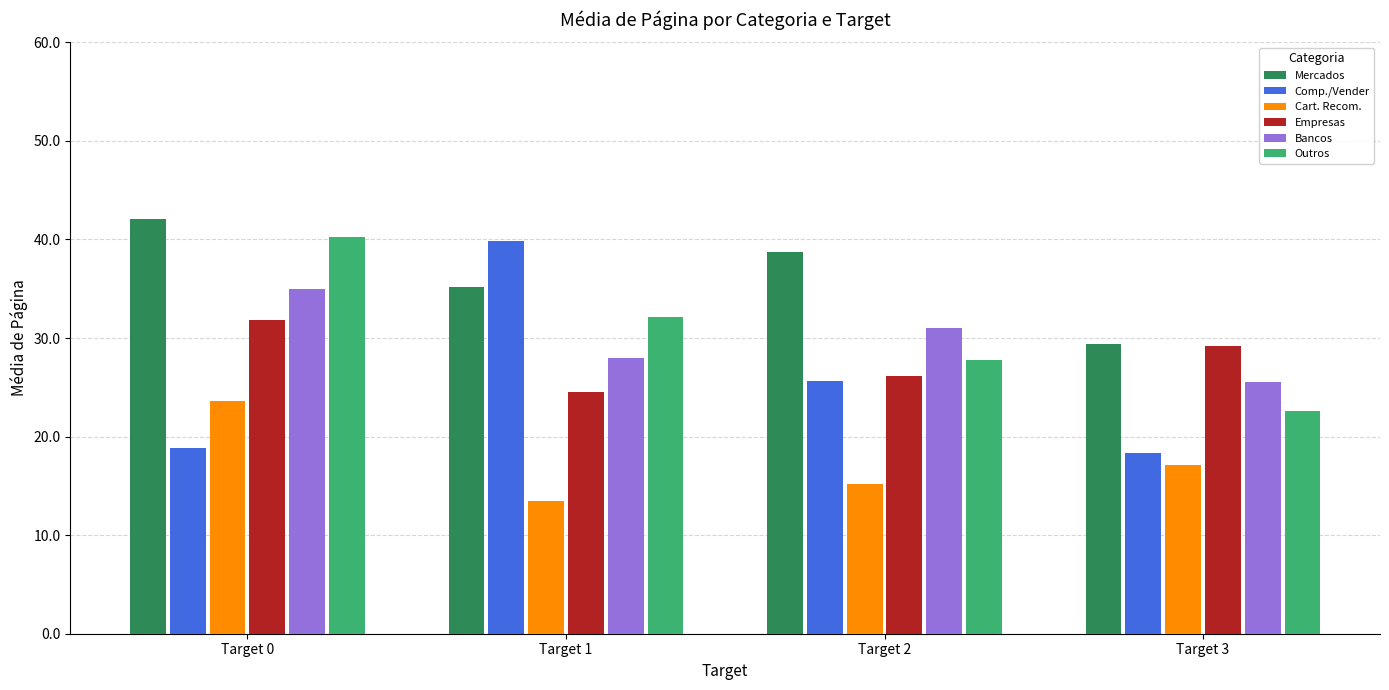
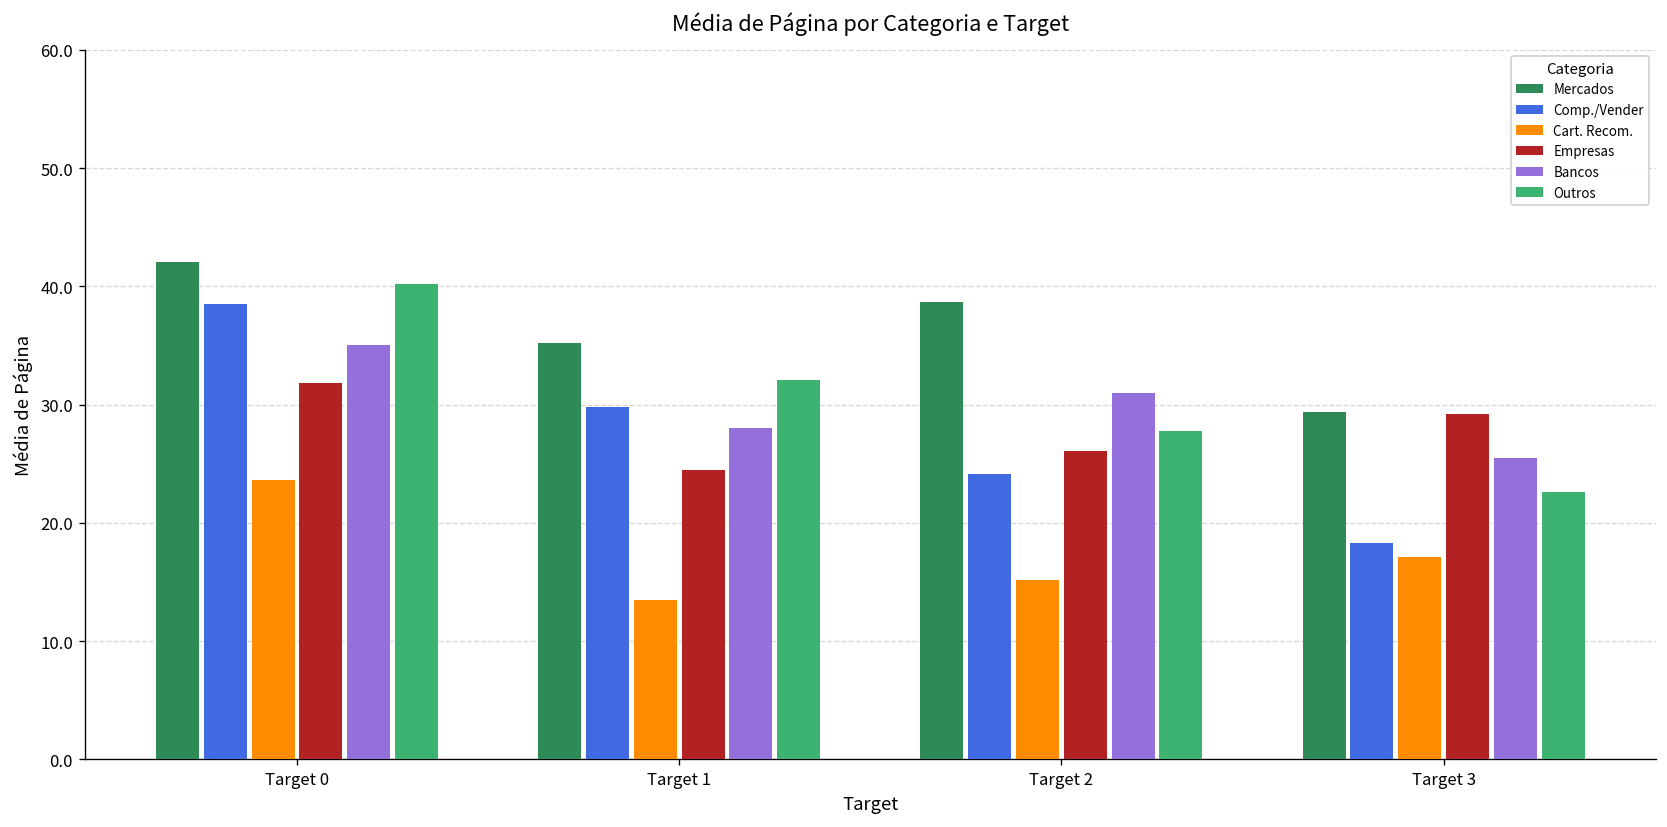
  {
    "Comp./Vender": {
-     "Target 0": 19,
-     "Target 1": 40,
-     "Target 2": 26,
+     "Target 0": 39,
+     "Target 1": 30,
+     "Target 2": 24,
      "Target 3": 18
    },
    "Cart. Recom.": {
      "Target 0": 24,
      "Target 1": 14,
      "Target 2": 15,
      "Target 3": 17
    },
    "Empresas": {
      "Target 0": 32,
      "Target 1": 25,
      "Target 2": 26,
      "Target 3": 29
    },
    "Bancos": {
      "Target 0": 35,
      "Target 1": 28,
      "Target 2": 31,
      "Target 3": 26
    }
  }
